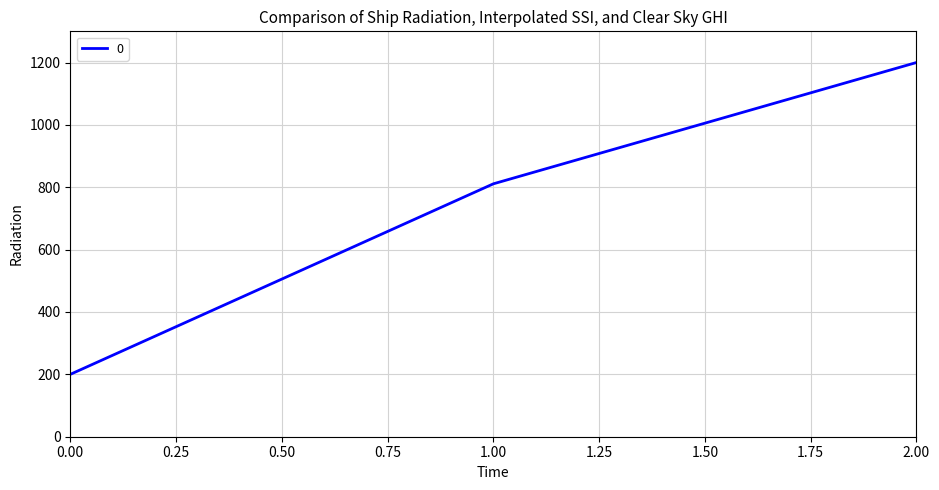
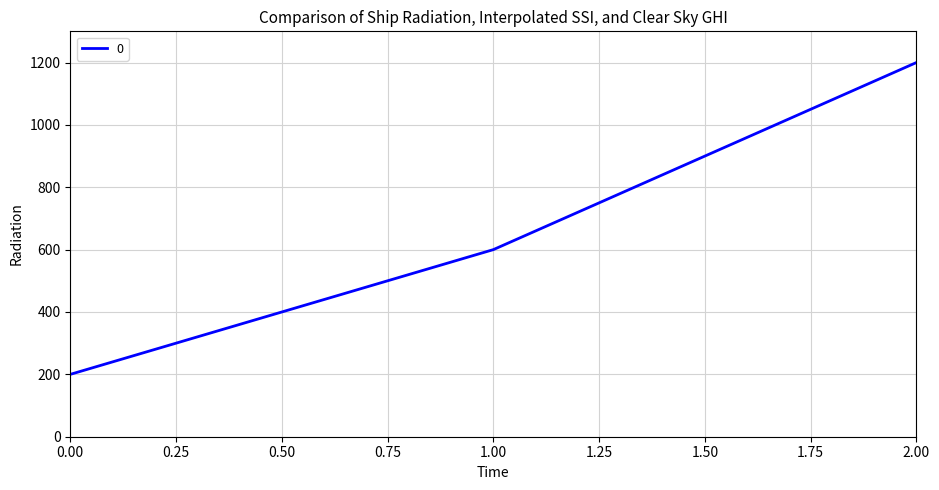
  {
    "0.00": 200,
-   "1.00": 810,
+   "1.00": 600,
    "2.00": 1200
  }
